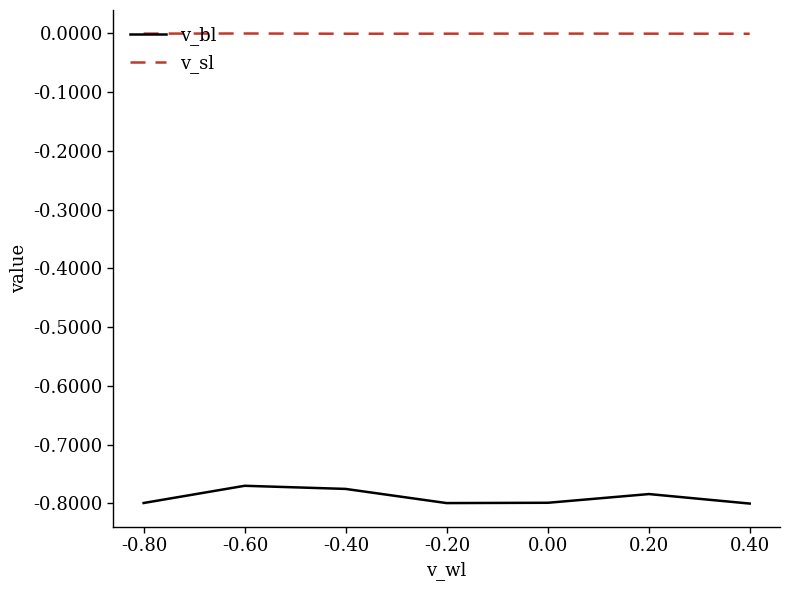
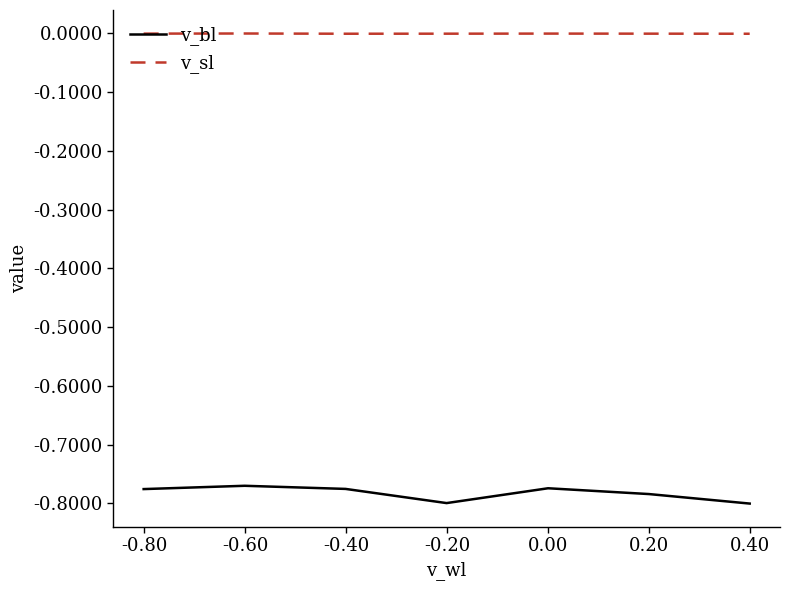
  {
    "v_bl": {
-     "-0.80": -0.80,
+     "-0.80": -0.78,
      "-0.60": -0.77,
      "-0.40": -0.78,
      "-0.20": -0.80,
-     "0.00": -0.80,
+     "0.00": -0.77,
      "0.20": -0.78,
      "0.40": -0.80
    },
    "v_sl": {
      "-0.80": 0.00,
      "-0.60": 0.00,
      "-0.40": 0.00,
      "-0.20": 0.00,
      "0.00": 0.00,
      "0.20": 0.00,
      "0.40": 0.00
    }
  }
